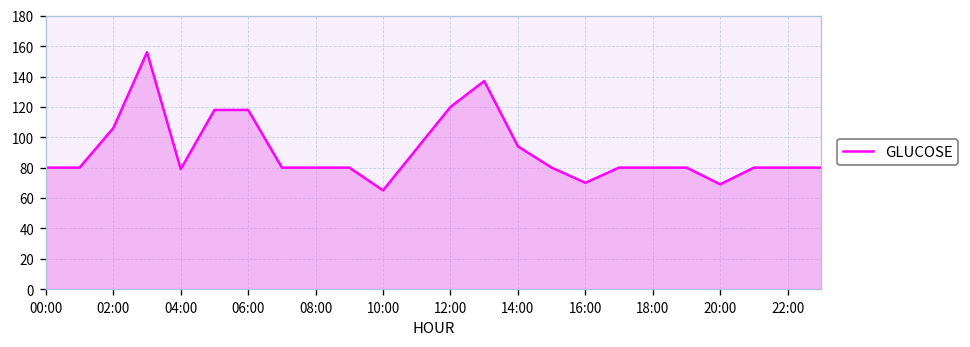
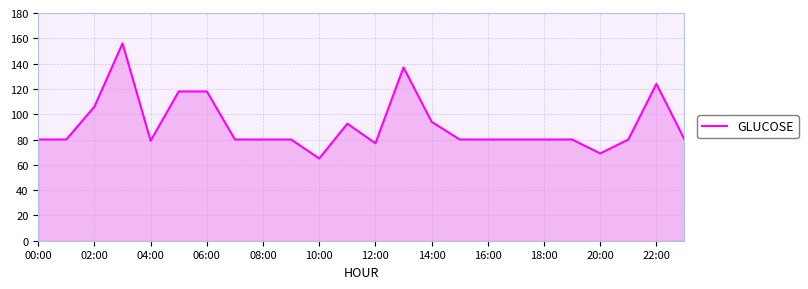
  {
    "00:00": 80,
    "02:00": 106,
    "04:00": 79,
    "06:00": 118,
    "08:00": 80,
    "10:00": 65,
-   "12:00": 120,
+   "12:00": 77,
    "14:00": 94,
-   "16:00": 70,
+   "16:00": 80,
    "18:00": 80,
    "20:00": 69,
-   "22:00": 80
+   "22:00": 124
  }
